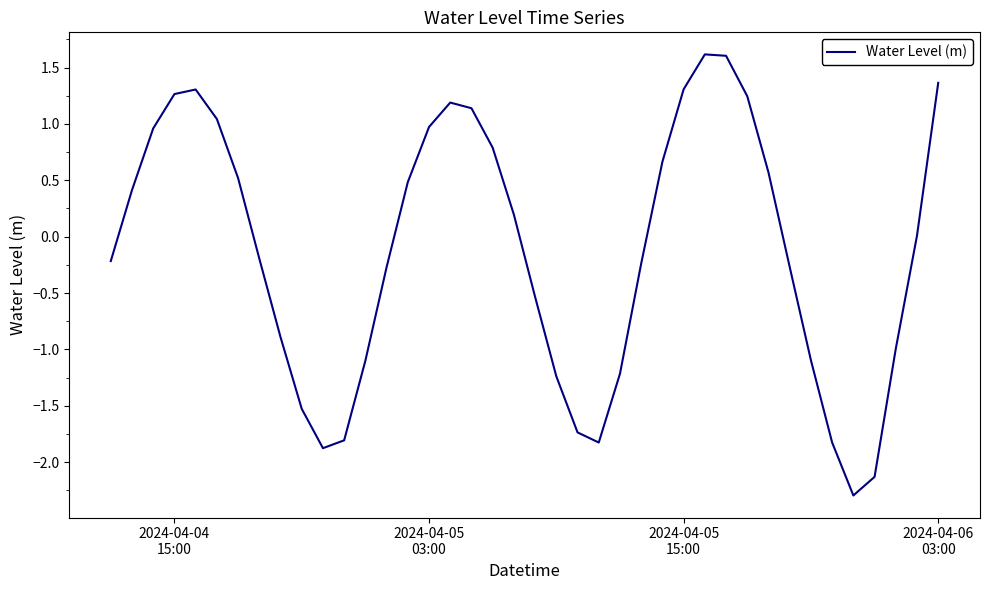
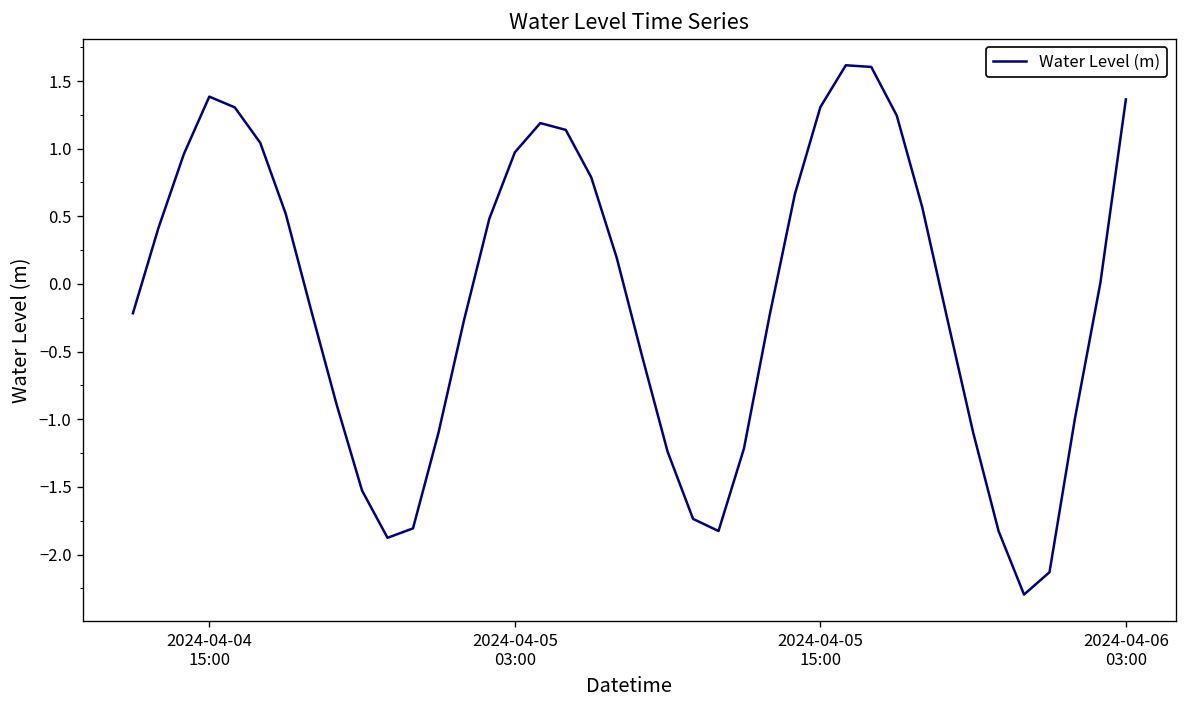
  {
-   "2024-04-04 15:00": 1.26,
+   "2024-04-04 15:00": 1.38,
    "2024-04-05 03:00": 0.97,
    "2024-04-05 15:00": 1.31,
    "2024-04-06 03:00": 1.36
  }
